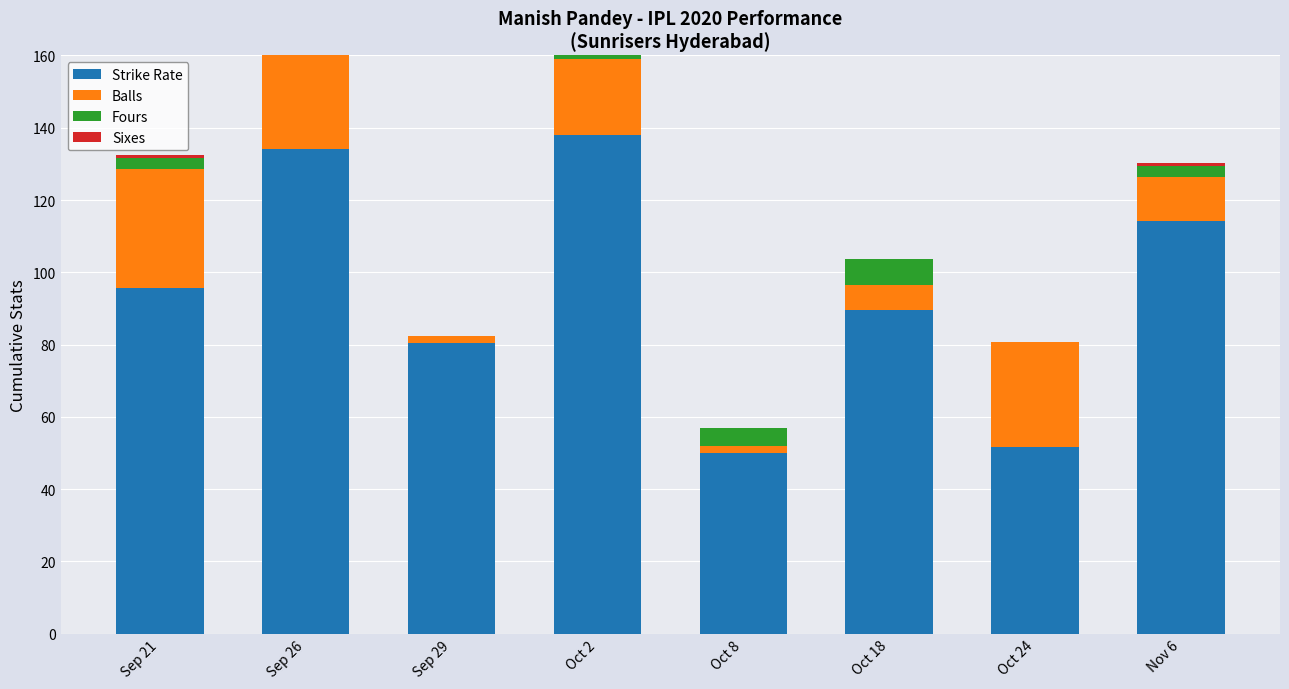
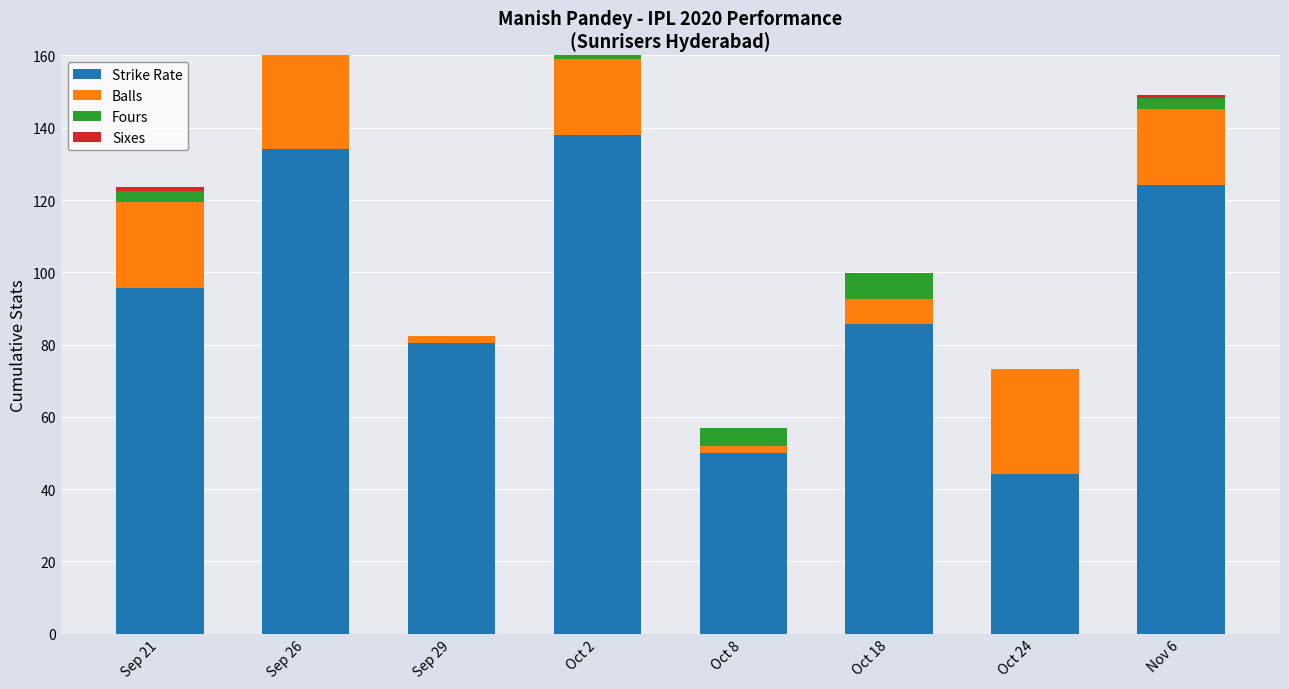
  {
    "Strike Rate": {
      "Sep 21": 96,
      "Sep 26": 134,
      "Sep 29": 80,
      "Oct 2": 138,
      "Oct 8": 50,
-     "Oct 18": 90,
-     "Oct 24": 52,
-     "Nov 6": 114
+     "Oct 18": 86,
+     "Oct 24": 44,
+     "Nov 6": 124
    },
    "Balls": {
-     "Sep 21": 33,
+     "Sep 21": 24,
      "Sep 29": 2,
      "Oct 2": 21,
      "Oct 8": 2,
      "Oct 18": 7,
      "Oct 24": 29,
-     "Nov 6": 12
+     "Nov 6": 21
    },
    "Fours": {
      "Sep 21": 3,
      "Sep 29": 0,
      "Oct 8": 5,
      "Oct 18": 7,
      "Oct 24": 0,
      "Nov 6": 3
    },
    "Sixes": {
      "Sep 21": 1,
      "Sep 29": 0,
      "Oct 8": 0,
      "Oct 18": 0,
      "Oct 24": 0,
      "Nov 6": 1
    }
  }
